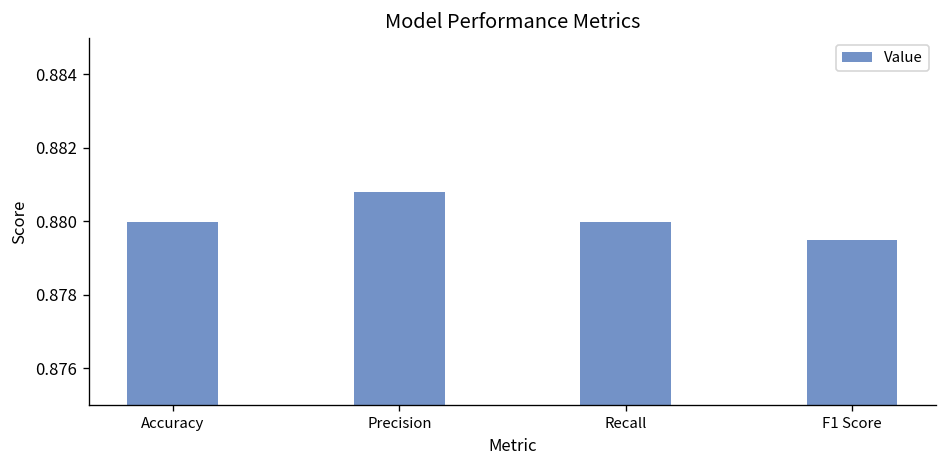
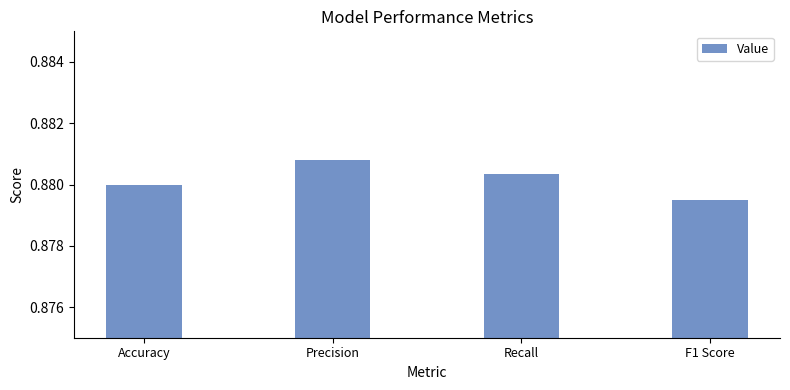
  {
    "Accuracy": 0.8800,
    "Precision": 0.8808,
-   "Recall": 0.8800,
+   "Recall": 0.8803,
    "F1 Score": 0.8795
  }
